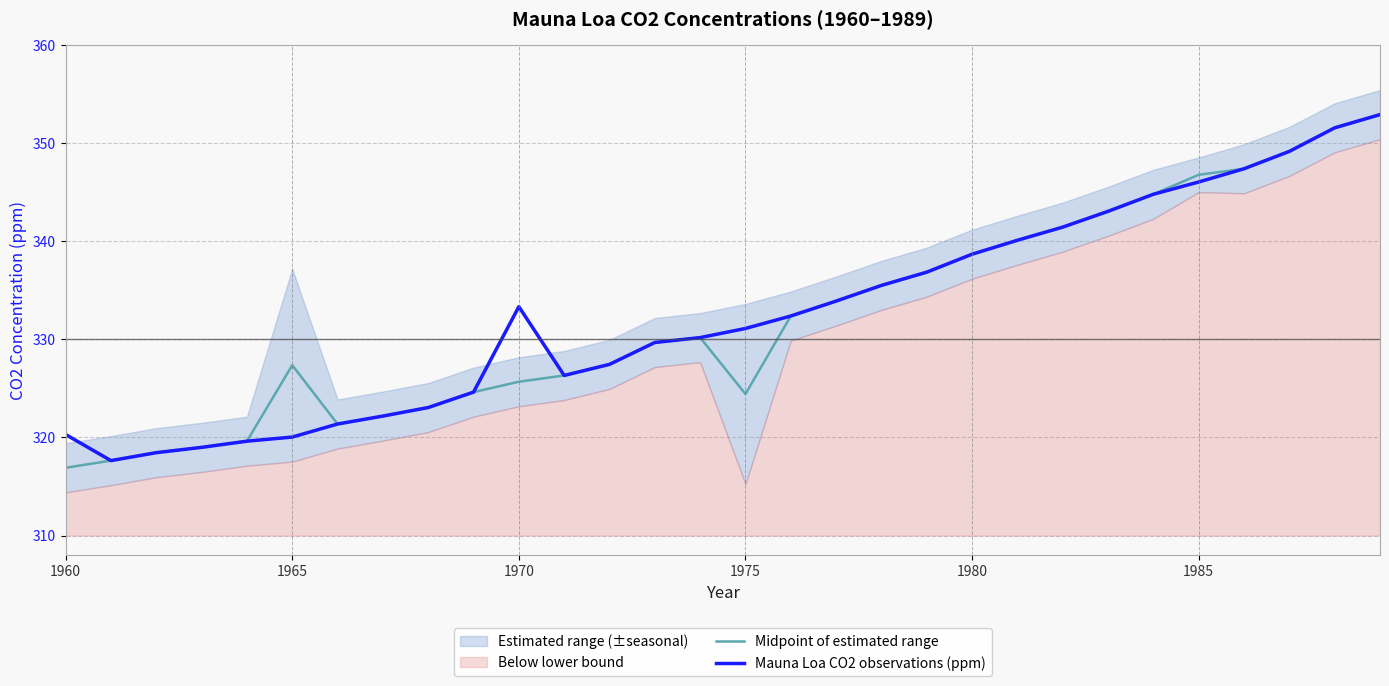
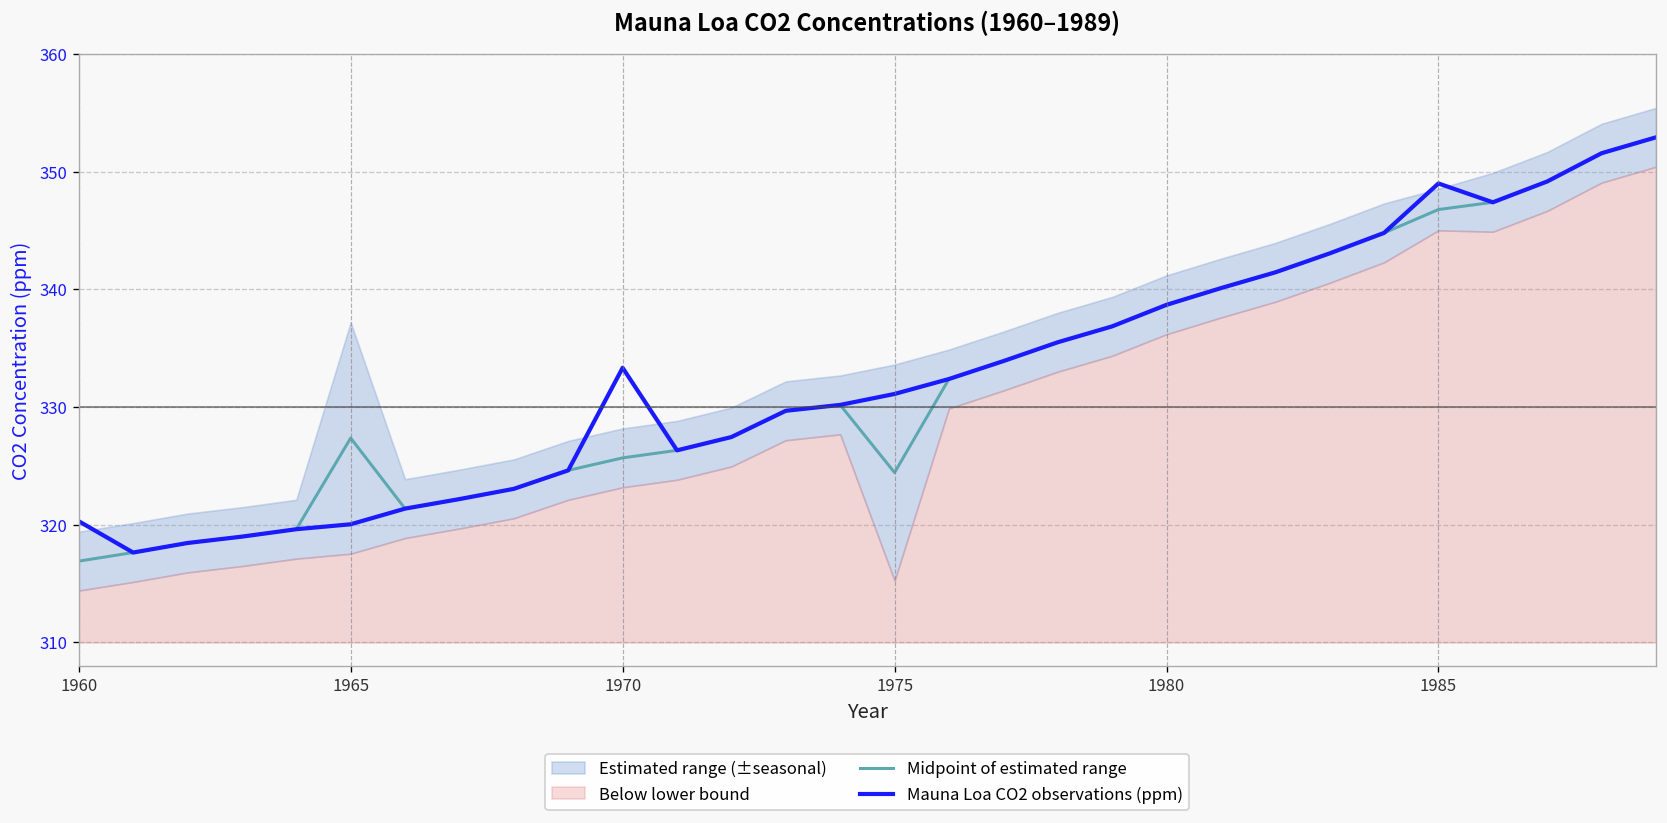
  {
    "Mauna Loa CO2 observations (ppm)": {
      "1960": 320,
      "1965": 320,
      "1970": 333,
      "1975": 331,
-     "1985": 346
+     "1985": 349
    },
    "Below lower bound": {
      "1960": 314,
      "1965": 318,
      "1970": 323,
      "1975": 315,
      "1980": 336,
      "1985": 345
    }
  }
